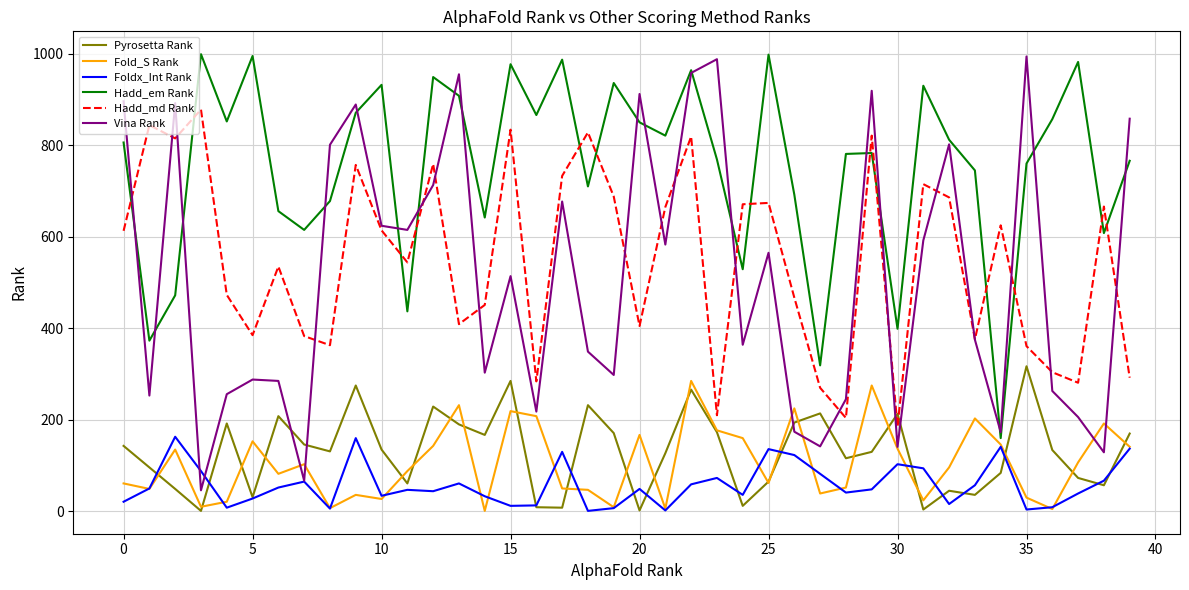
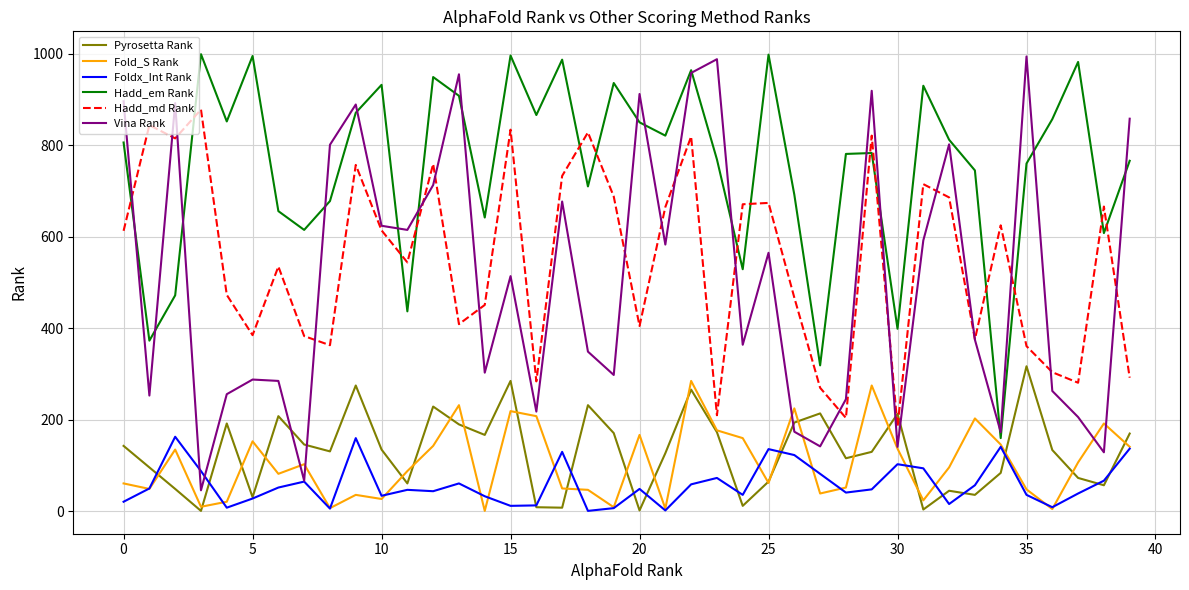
  {
    "Pyrosetta Rank": {
      "0": 140,
      "10": 140,
      "15": 290,
      "20": 0,
      "30": 210,
      "35": 320
    },
    "Fold_S Rank": {
      "0": 60,
      "5": 150,
      "10": 30,
      "15": 220,
      "20": 170,
-     "35": 30
+     "35": 50
    },
    "Foldx_Int Rank": {
      "0": 20,
      "10": 30,
      "15": 10,
      "20": 50,
      "25": 140,
      "30": 100,
-     "35": 0
+     "35": 40
    },
    "Hadd_em Rank": {
      "0": 810,
      "5": 1000,
      "10": 930,
-     "15": 980,
+     "15": 1000,
      "20": 850,
      "25": 1000,
      "30": 400,
      "35": 760
    },
    "Hadd_md Rank": {
      "0": 610,
      "5": 390,
      "10": 610,
      "15": 830,
      "20": 410,
      "25": 670,
      "30": 190,
      "35": 360
    },
    "Vina Rank": {
      "5": 290,
      "10": 620,
      "15": 510,
      "20": 910,
      "25": 570,
      "35": 990
    }
  }
